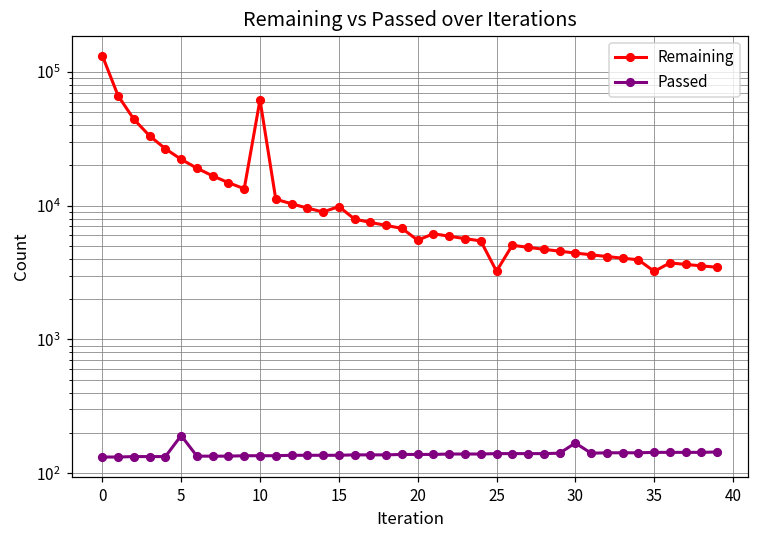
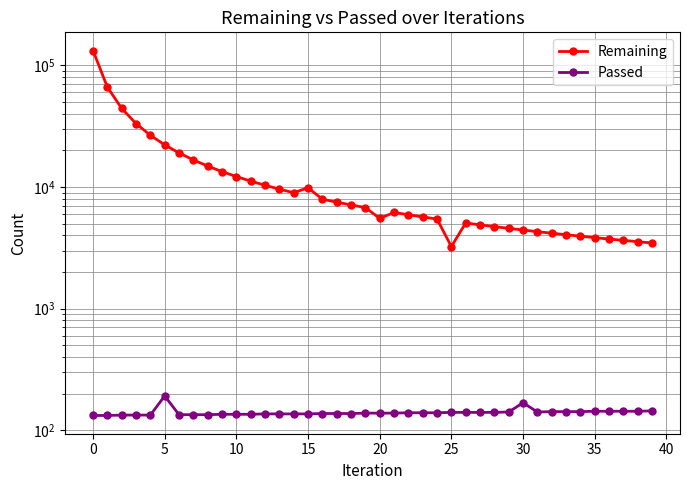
  {
    "Remaining": {
      "0": 130000,
      "5": 22000,
-     "10": 60000,
+     "10": 12000,
      "15": 10000,
      "20": 6000,
      "25": 3200,
      "30": 4400,
-     "35": 3200
+     "35": 3800
    },
    "Passed": {
      "0": 130,
      "5": 190,
      "10": 140,
      "15": 140,
      "20": 140,
      "25": 140,
      "30": 170,
      "35": 140
    }
  }
